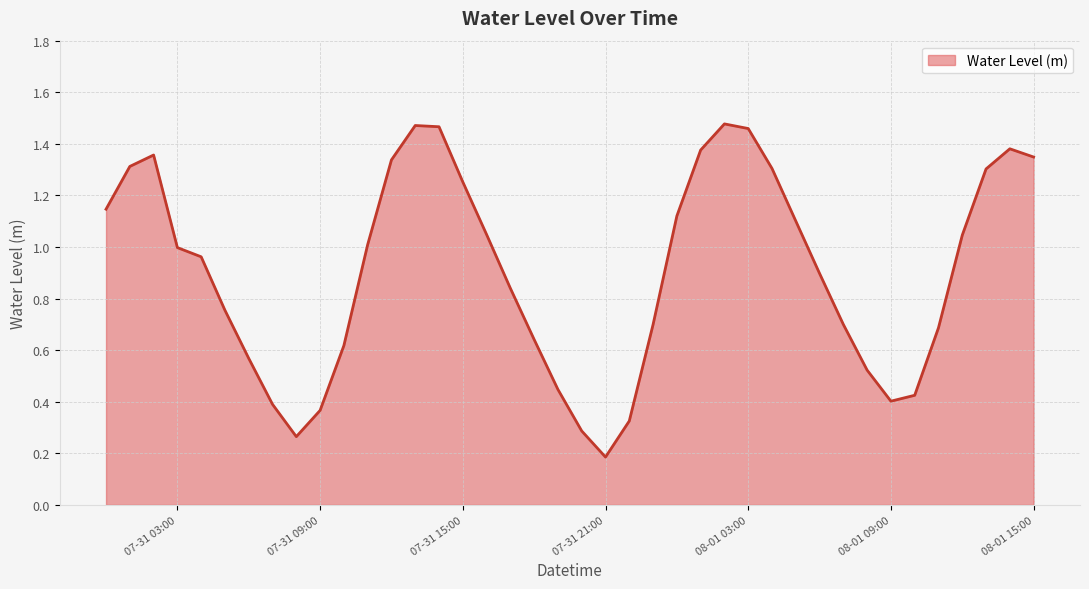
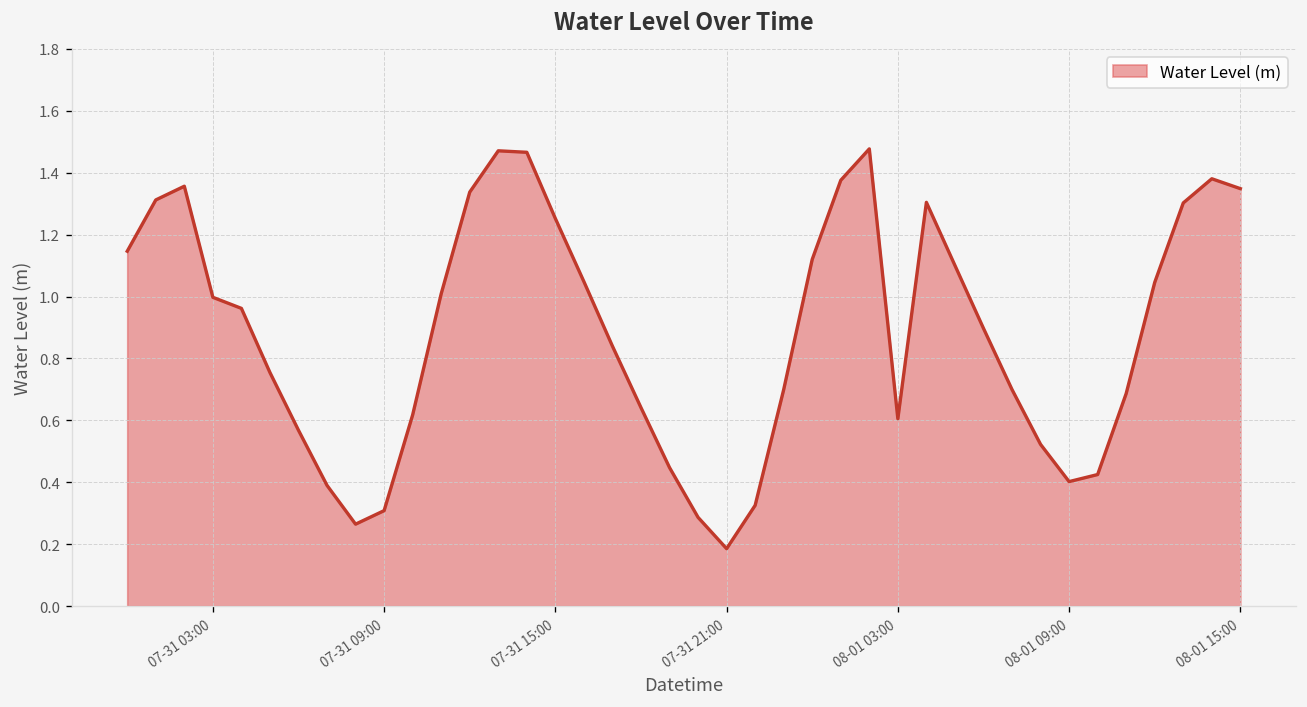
  {
    "07-31 03:00": 1.00,
-   "07-31 09:00": 0.37,
+   "07-31 09:00": 0.31,
    "07-31 15:00": 1.25,
    "07-31 21:00": 0.19,
-   "08-01 03:00": 1.46,
+   "08-01 03:00": 0.61,
    "08-01 09:00": 0.40,
    "08-01 15:00": 1.35
  }
